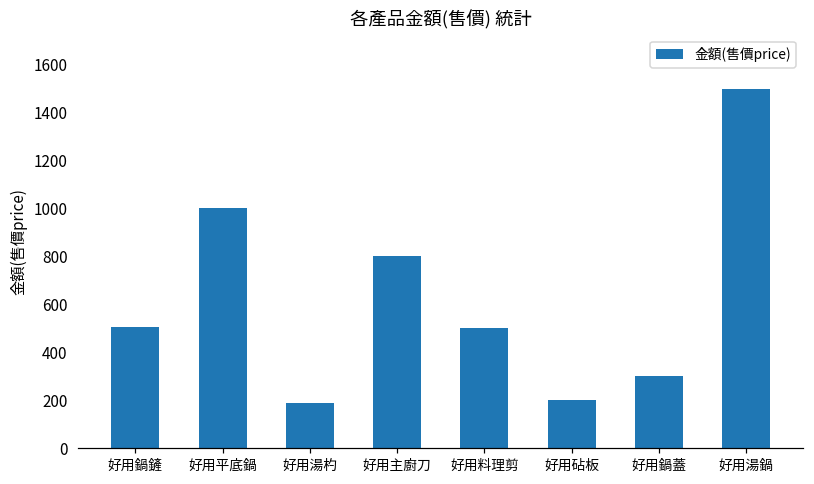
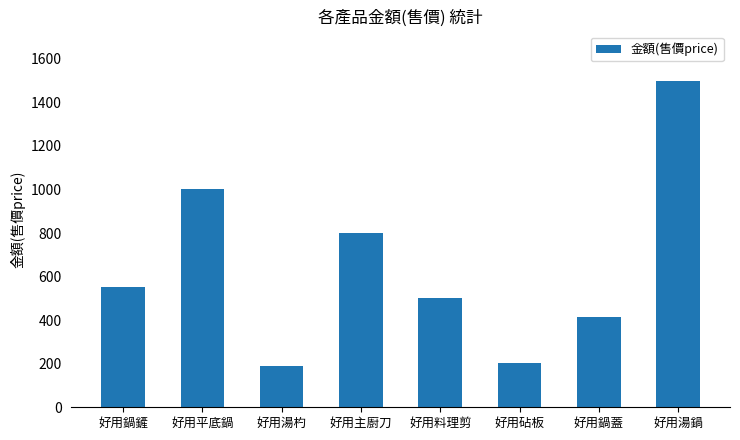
  {
-   "好用鍋鏟": 510,
+   "好用鍋鏟": 550,
    "好用平底鍋": 1000,
    "好用湯杓": 190,
    "好用主廚刀": 800,
    "好用料理剪": 500,
    "好用砧板": 200,
-   "好用鍋蓋": 300,
+   "好用鍋蓋": 420,
    "好用湯鍋": 1500
  }
